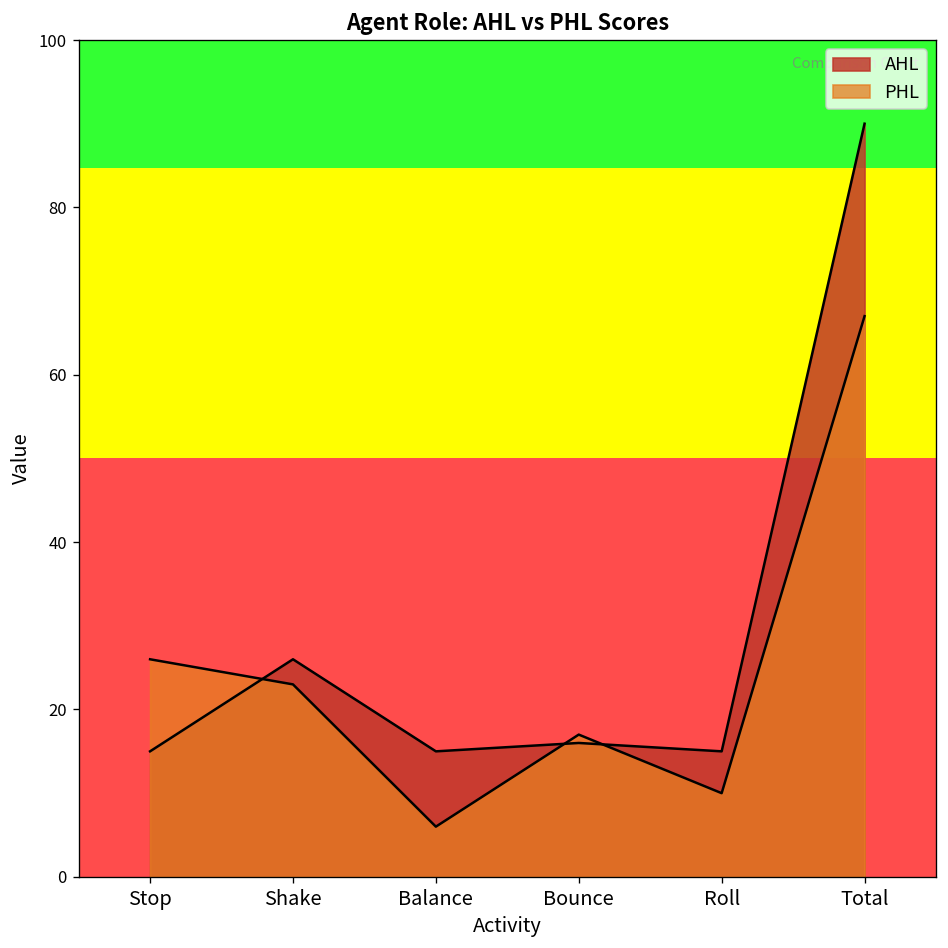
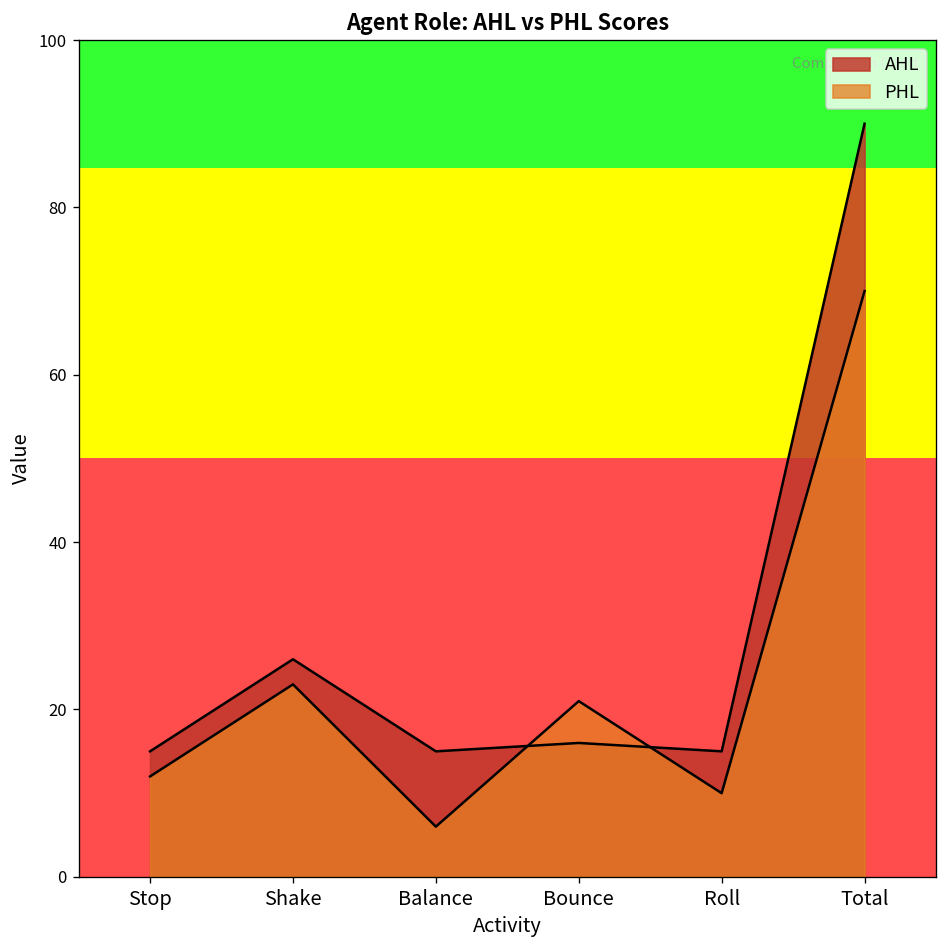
  {
    "AHL": {
      "Stop": 15,
      "Shake": 26,
      "Balance": 15,
      "Bounce": 16,
      "Roll": 15,
      "Total": 90
    },
    "PHL": {
-     "Stop": 26,
+     "Stop": 12,
      "Shake": 23,
      "Balance": 6,
-     "Bounce": 17,
+     "Bounce": 21,
      "Roll": 10,
-     "Total": 67
+     "Total": 70
    }
  }
